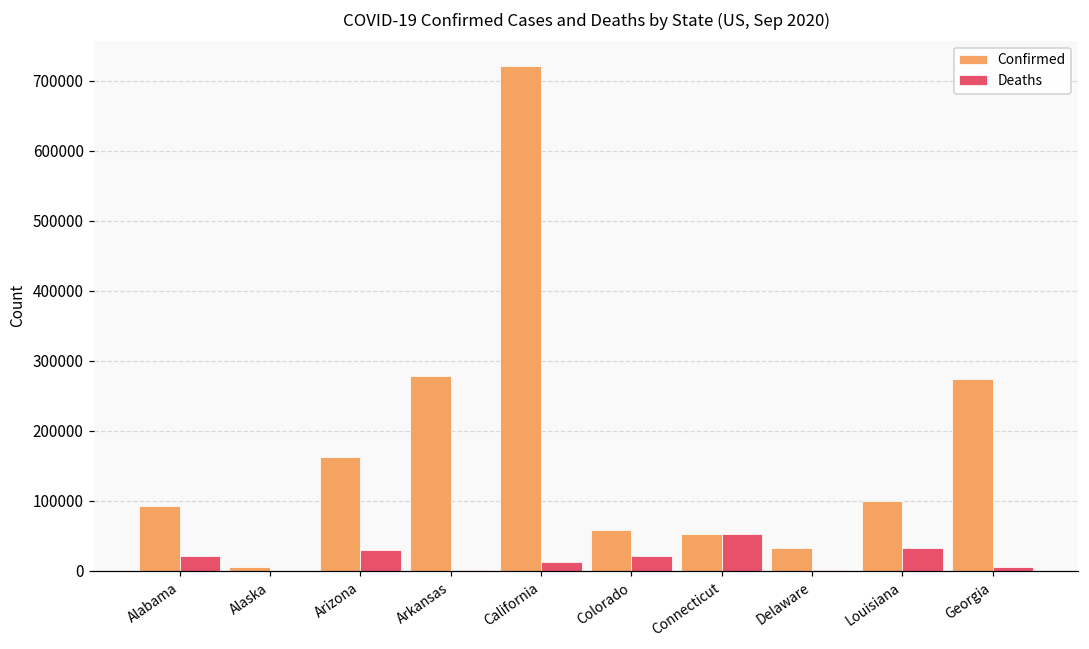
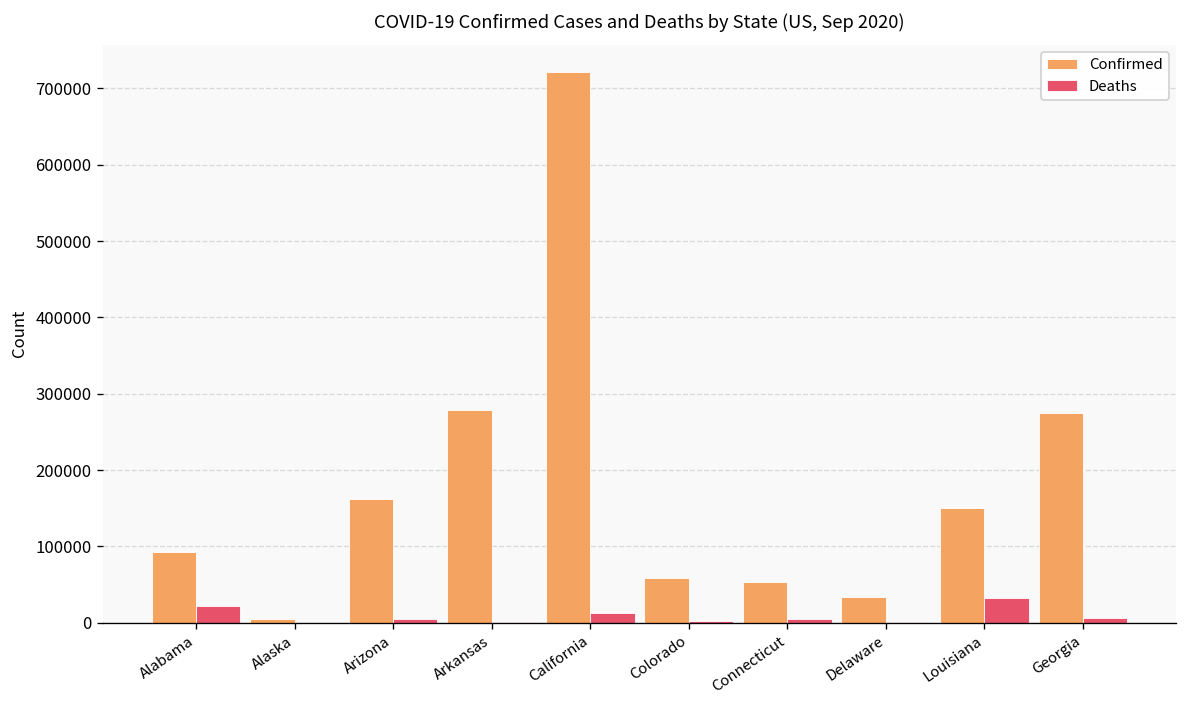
  {
    "Confirmed": {
      "Alabama": 90000,
      "Alaska": 10000,
      "Arizona": 160000,
      "Arkansas": 280000,
      "California": 720000,
      "Colorado": 60000,
      "Connecticut": 50000,
      "Delaware": 30000,
-     "Louisiana": 100000,
+     "Louisiana": 150000,
      "Georgia": 270000
    },
    "Deaths": {
      "Alabama": 20000,
-     "Arizona": 30000,
+     "Arizona": 10000,
      "California": 10000,
-     "Colorado": 20000,
-     "Connecticut": 50000,
+     "Colorado": 0,
+     "Connecticut": 0,
      "Louisiana": 30000,
      "Georgia": 10000
    }
  }
